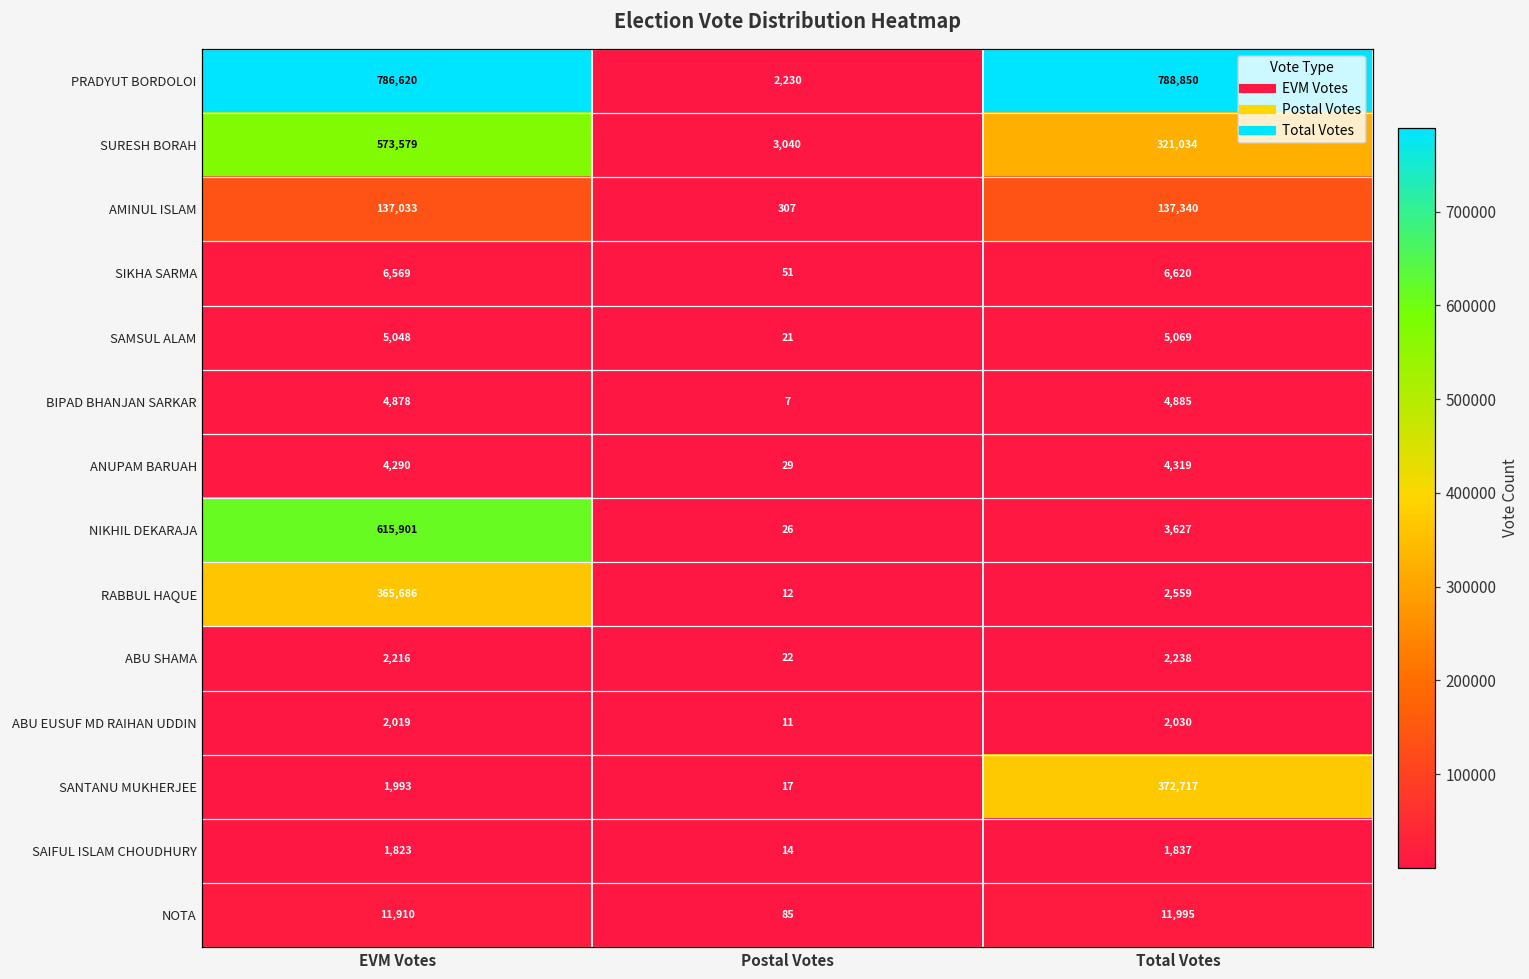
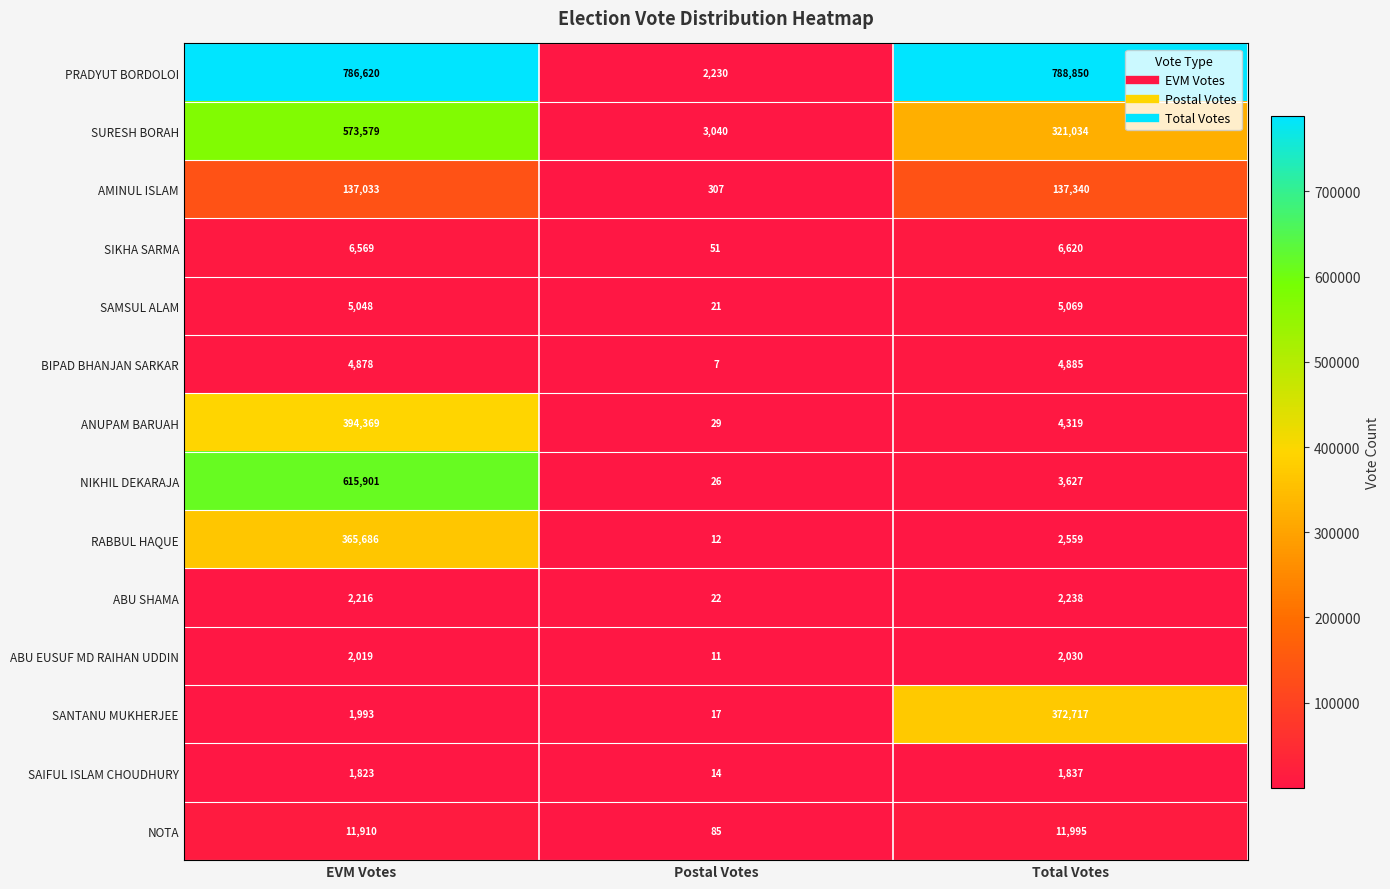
  {
    "PRADYUT BORDOLOI": {
      "EVM Votes": "786,620",
      "Postal Votes": "2,230",
      "Total Votes": "788,850"
    },
    "SURESH BORAH": {
      "EVM Votes": "573,579",
      "Postal Votes": "3,040",
      "Total Votes": "321,034"
    },
    "AMINUL ISLAM": {
      "EVM Votes": "137,033",
      "Postal Votes": "307",
      "Total Votes": "137,340"
    },
    "SIKHA SARMA": {
      "EVM Votes": "6,569",
      "Postal Votes": "51",
      "Total Votes": "6,620"
    },
    "SAMSUL ALAM": {
      "EVM Votes": "5,048",
      "Postal Votes": "21",
      "Total Votes": "5,069"
    },
    "BIPAD BHANJAN SARKAR": {
      "EVM Votes": "4,878",
      "Postal Votes": "7",
      "Total Votes": "4,885"
    },
    "ANUPAM BARUAH": {
-     "EVM Votes": "4,290",
+     "EVM Votes": "394,369",
      "Postal Votes": "29",
      "Total Votes": "4,319"
    },
    "NIKHIL DEKARAJA": {
      "EVM Votes": "615,901",
      "Postal Votes": "26",
      "Total Votes": "3,627"
    },
    "RABBUL HAQUE": {
      "EVM Votes": "365,686",
      "Postal Votes": "12",
      "Total Votes": "2,559"
    },
    "ABU SHAMA": {
      "EVM Votes": "2,216",
      "Postal Votes": "22",
      "Total Votes": "2,238"
    },
    "ABU EUSUF MD RAIHAN UDDIN": {
      "EVM Votes": "2,019",
      "Postal Votes": "11",
      "Total Votes": "2,030"
    },
    "SANTANU MUKHERJEE": {
      "EVM Votes": "1,993",
      "Postal Votes": "17",
      "Total Votes": "372,717"
    },
    "SAIFUL ISLAM CHOUDHURY": {
      "EVM Votes": "1,823",
      "Postal Votes": "14",
      "Total Votes": "1,837"
    },
    "NOTA": {
      "EVM Votes": "11,910",
      "Postal Votes": "85",
      "Total Votes": "11,995"
    }
  }
